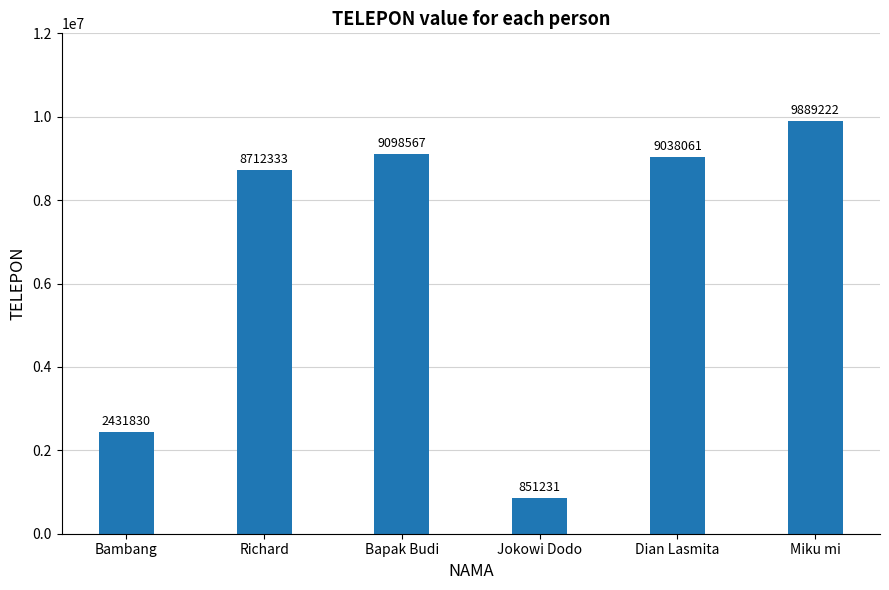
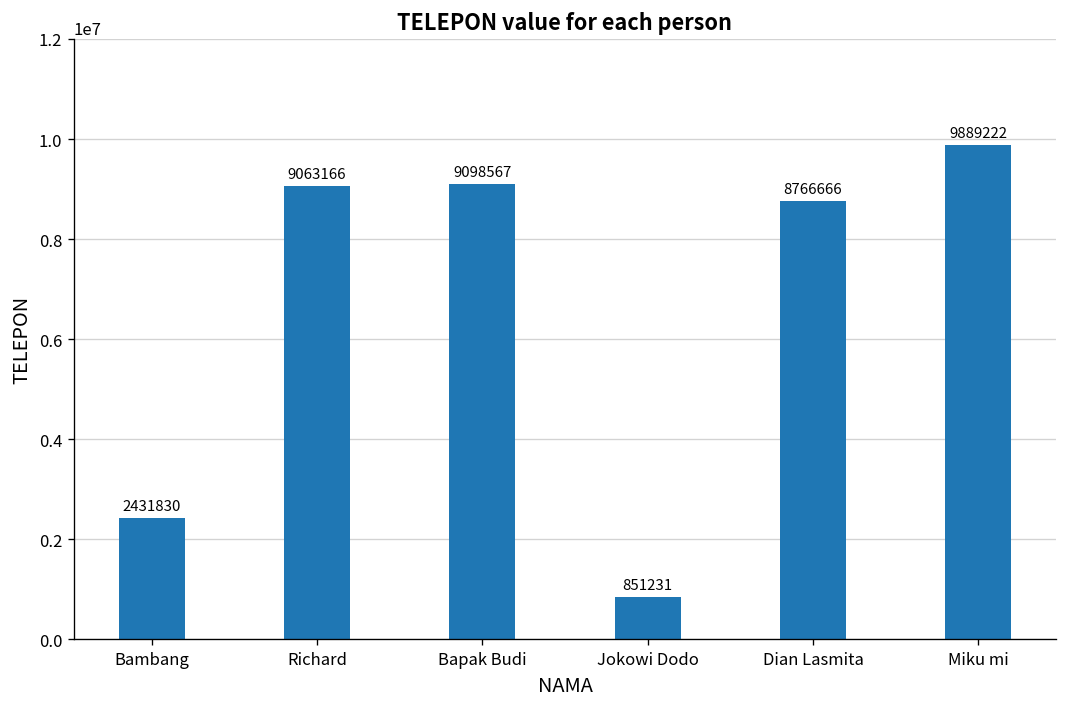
  {
    "Bambang": 2431830,
-   "Richard": 8712333,
+   "Richard": 9063166,
    "Bapak Budi": 9098567,
    "Jokowi Dodo": 851231,
-   "Dian Lasmita": 9038061,
+   "Dian Lasmita": 8766666,
    "Miku mi": 9889222
  }
